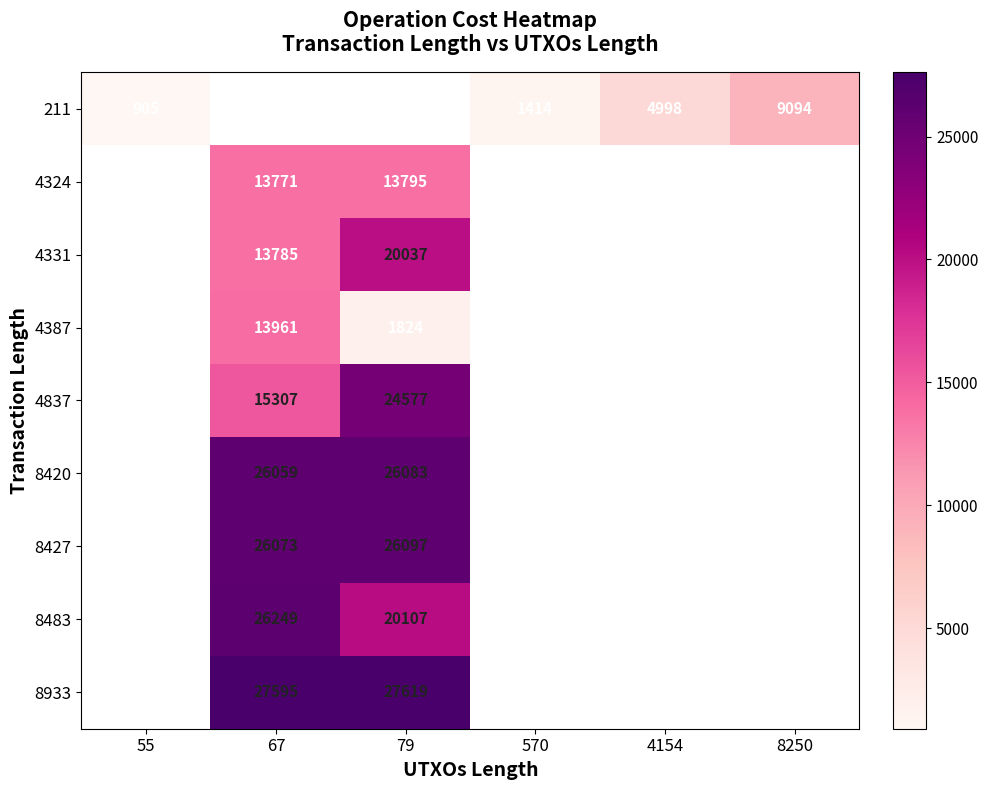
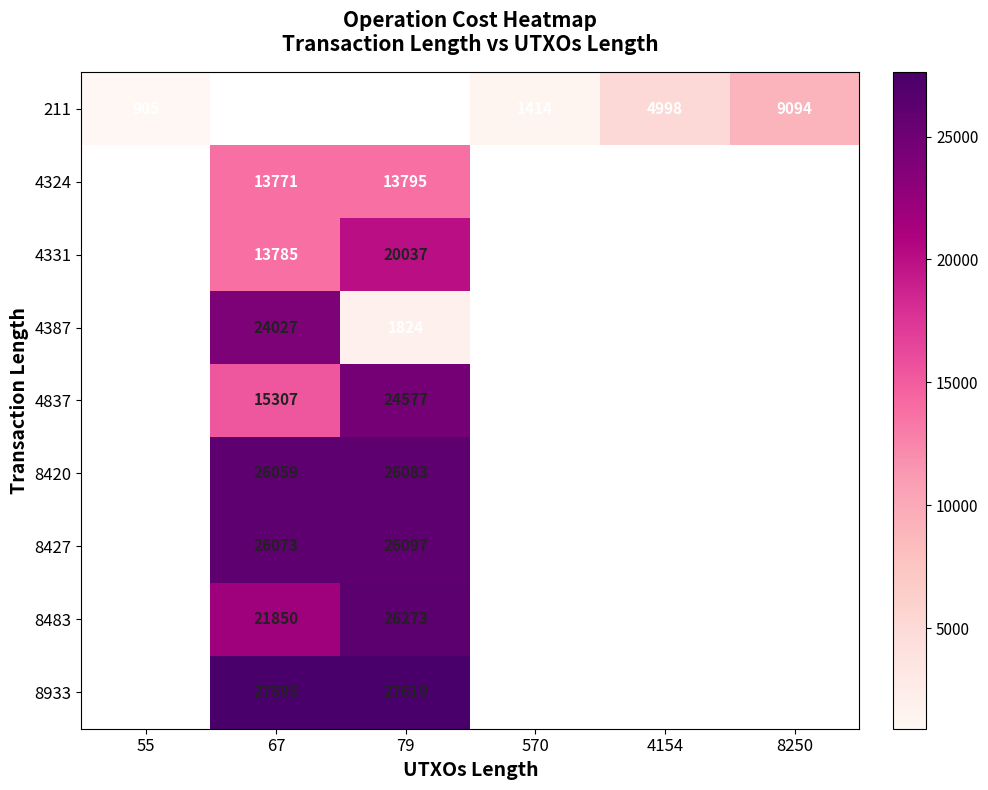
  {
    "211": {
      "8250": 9094
    },
    "4324": {
      "67": 13771,
      "79": 13795
    },
    "4331": {
      "67": 13785,
      "79": 20037
    },
    "4387": {
-     "67": 13961
+     "67": 24027
    },
    "4837": {
      "67": 15307,
      "79": 24577
    },
    "8420": {
      "67": 26059,
      "79": 26083
    },
    "8427": {
      "67": 26073,
      "79": 26097
    },
    "8483": {
-     "67": 26249,
-     "79": 20107
+     "67": 21850,
+     "79": 26273
    },
    "8933": {
      "67": 27595,
      "79": 27619
    }
  }
